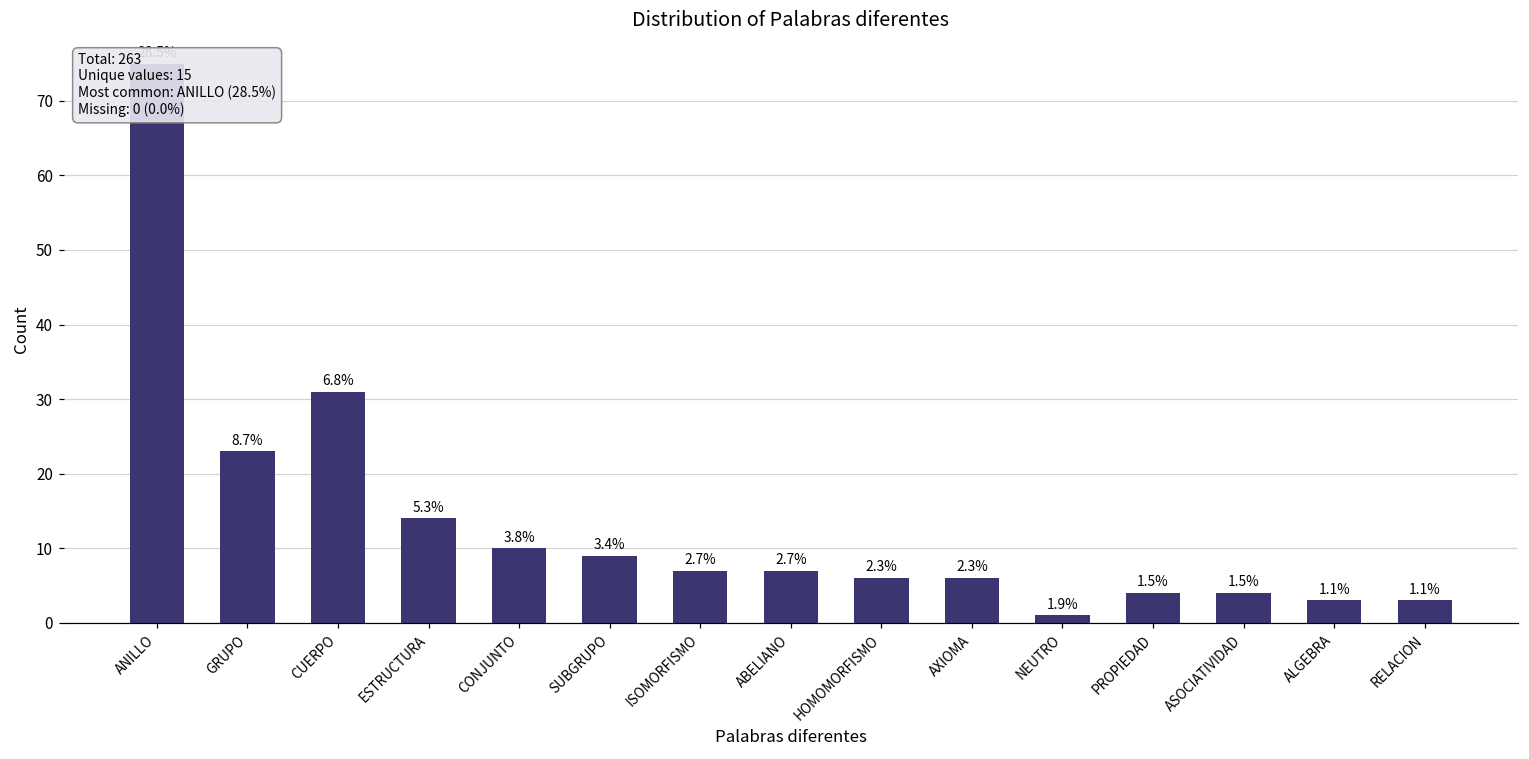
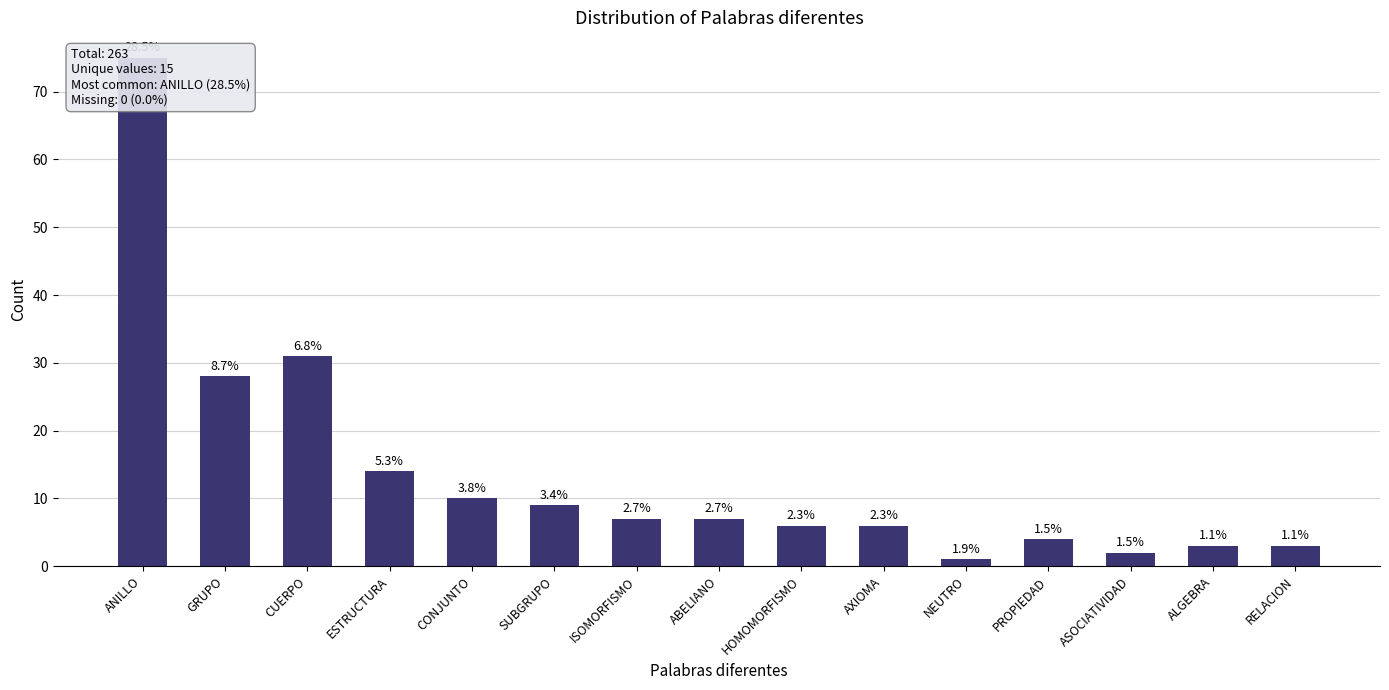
  {
-   "GRUPO": 23,
-   "ASOCIATIVIDAD": 4
+   "GRUPO": 28,
+   "ASOCIATIVIDAD": 2
  }
